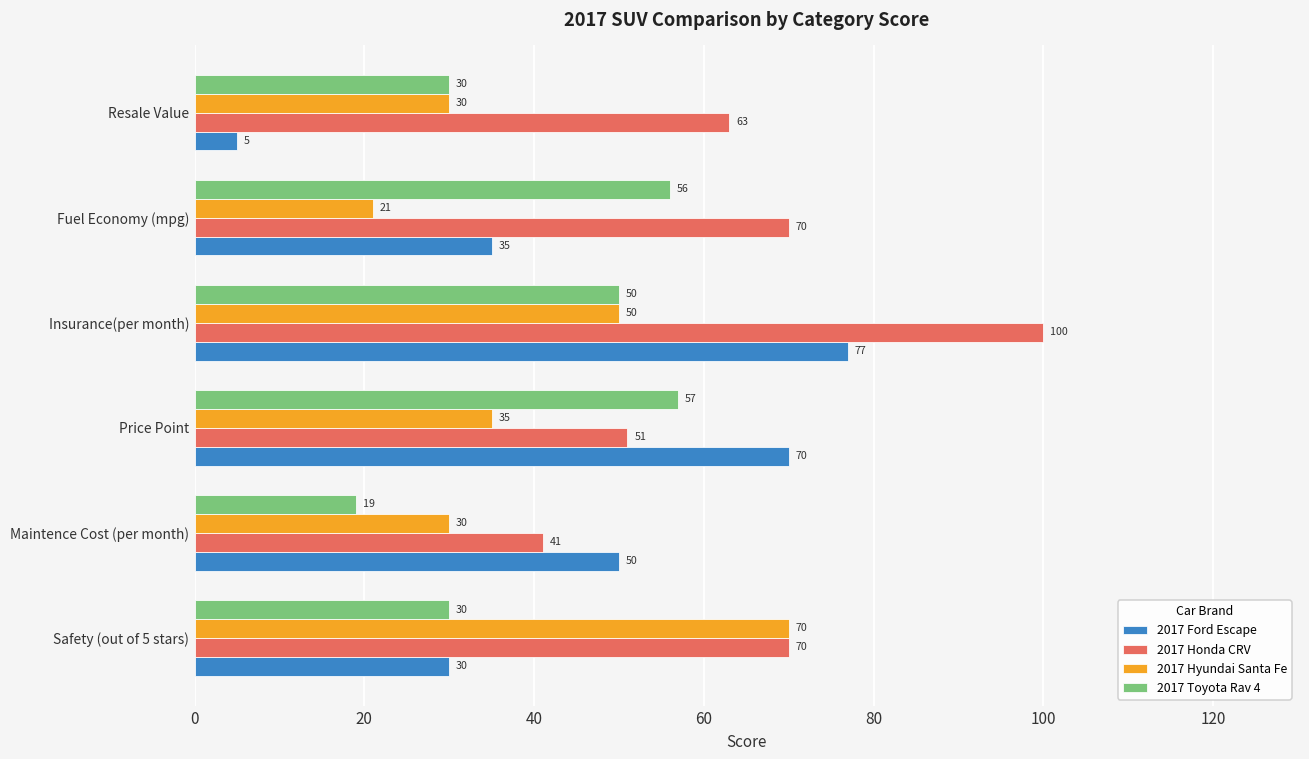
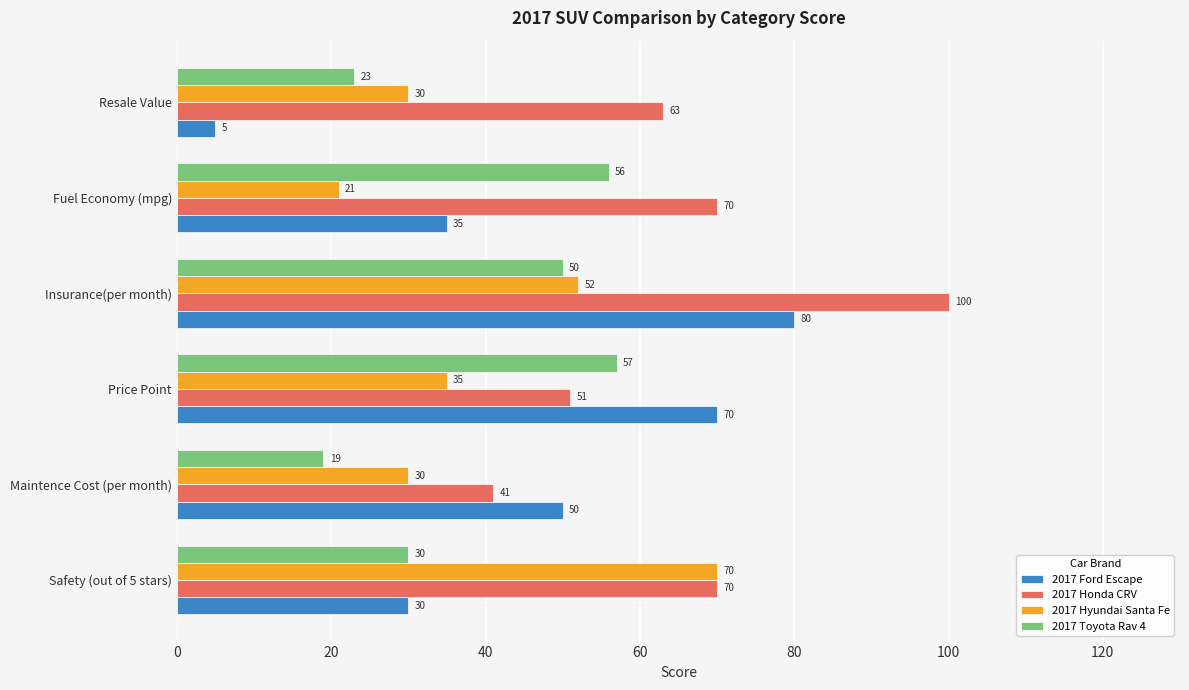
  {
    "2017 Ford Escape": {
      "Resale Value": 5,
      "Fuel Economy (mpg)": 35,
-     "Insurance(per month)": 77,
+     "Insurance(per month)": 80,
      "Price Point": 70,
      "Maintence Cost (per month)": 50,
      "Safety (out of 5 stars)": 30
    },
    "2017 Honda CRV": {
      "Resale Value": 63,
      "Fuel Economy (mpg)": 70,
      "Insurance(per month)": 100,
      "Price Point": 51,
      "Maintence Cost (per month)": 41,
      "Safety (out of 5 stars)": 70
    },
    "2017 Hyundai Santa Fe": {
      "Resale Value": 30,
      "Fuel Economy (mpg)": 21,
-     "Insurance(per month)": 50,
+     "Insurance(per month)": 52,
      "Price Point": 35,
      "Maintence Cost (per month)": 30,
      "Safety (out of 5 stars)": 70
    },
    "2017 Toyota Rav 4": {
-     "Resale Value": 30,
+     "Resale Value": 23,
      "Fuel Economy (mpg)": 56,
      "Insurance(per month)": 50,
      "Price Point": 57,
      "Maintence Cost (per month)": 19,
      "Safety (out of 5 stars)": 30
    }
  }
